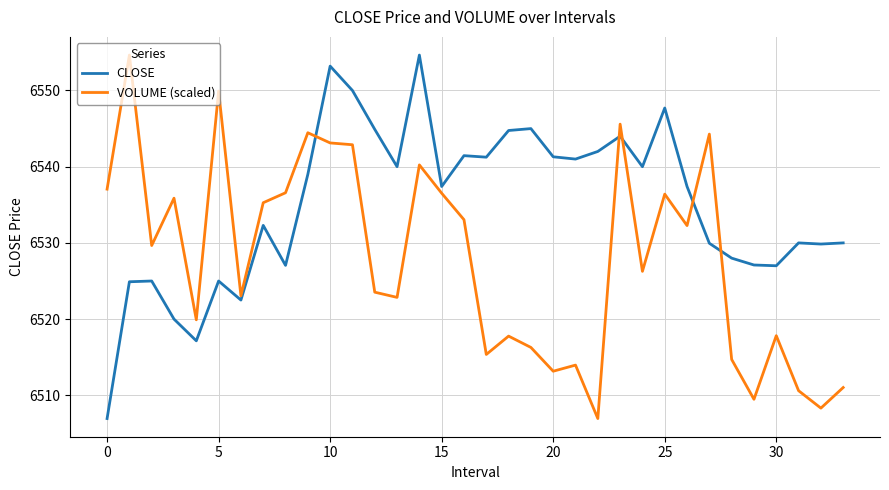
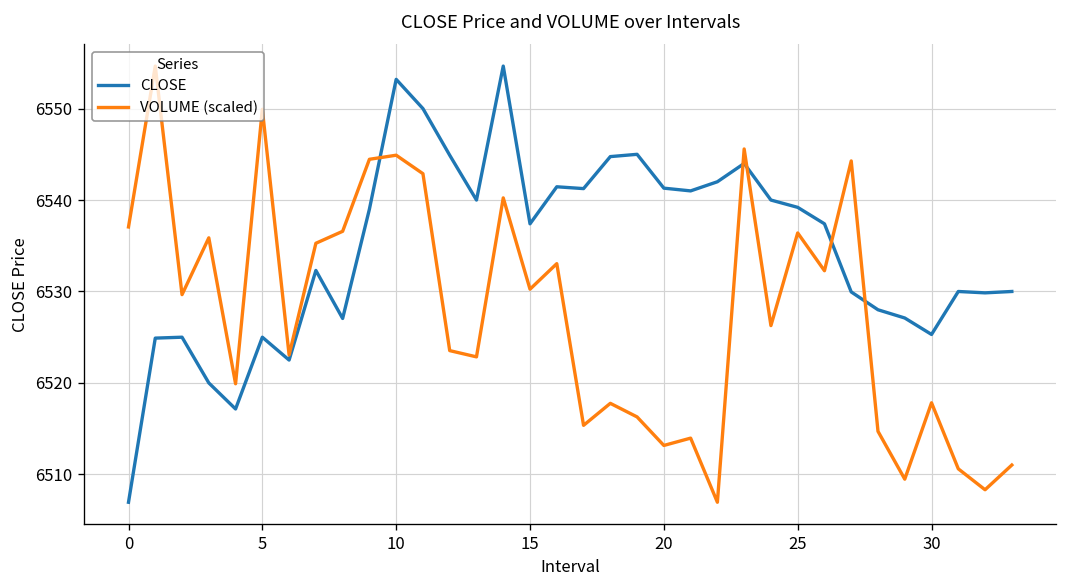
  {
    "CLOSE": {
      "0": 6507,
      "5": 6525,
      "10": 6553,
      "15": 6537,
      "20": 6541,
-     "25": 6548,
-     "30": 6527
+     "25": 6539,
+     "30": 6525
    },
    "VOLUME (scaled)": {
      "0": 6537,
-     "10": 6543,
-     "15": 6537,
+     "10": 6545,
+     "15": 6530,
      "20": 6513,
      "25": 6536,
      "30": 6518
    }
  }
